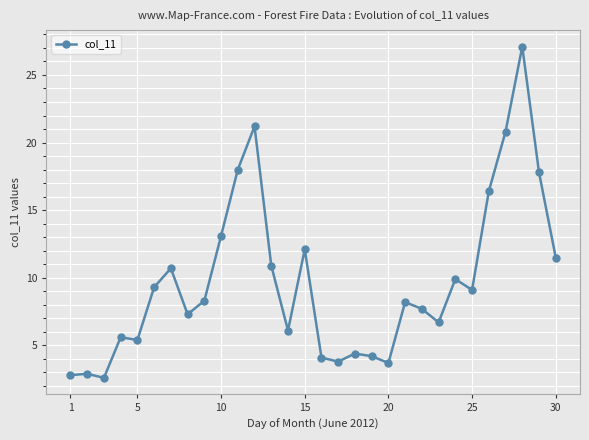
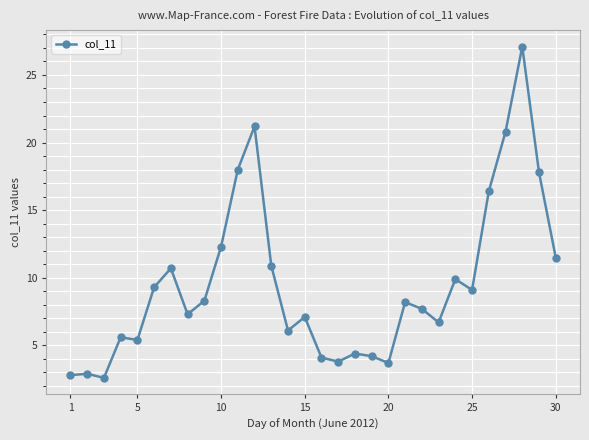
  {
    "1": 2.8,
    "5": 5.4,
-   "10": 13.1,
-   "15": 12.1,
+   "10": 12.3,
+   "15": 7.1,
    "20": 3.7,
    "25": 9.1,
    "30": 11.5
  }
